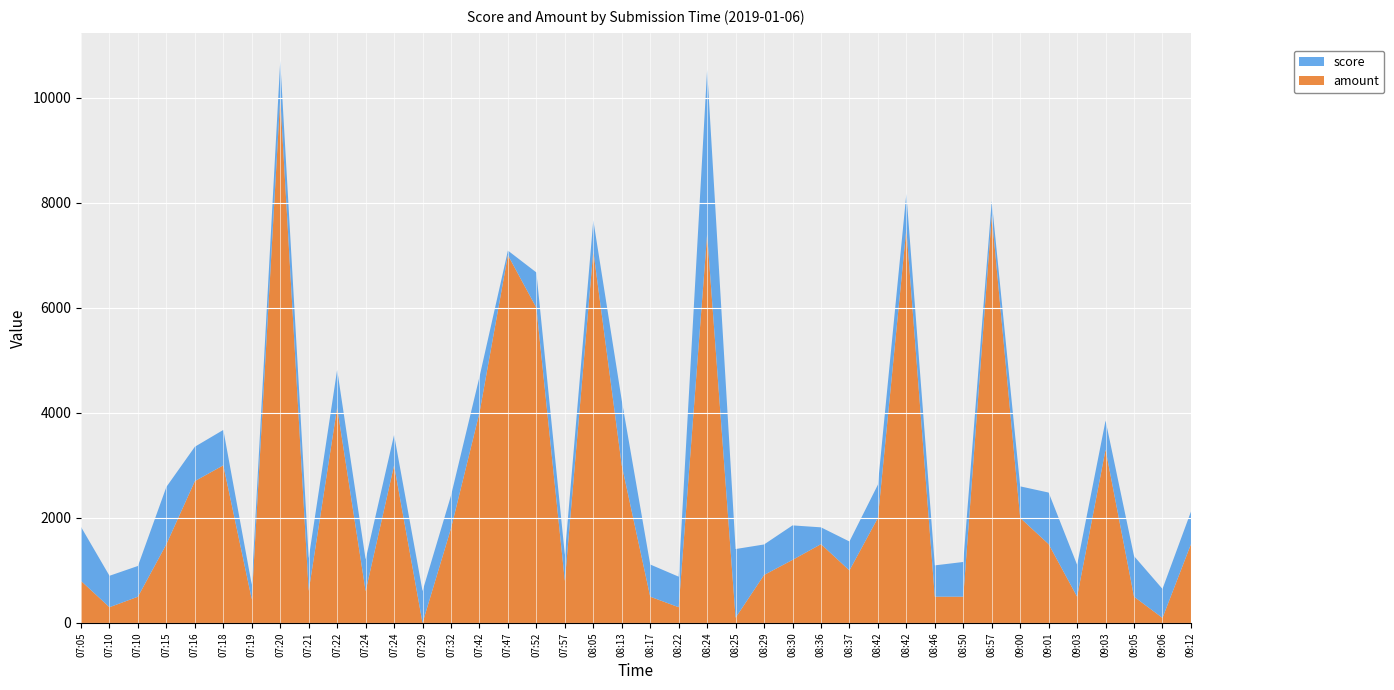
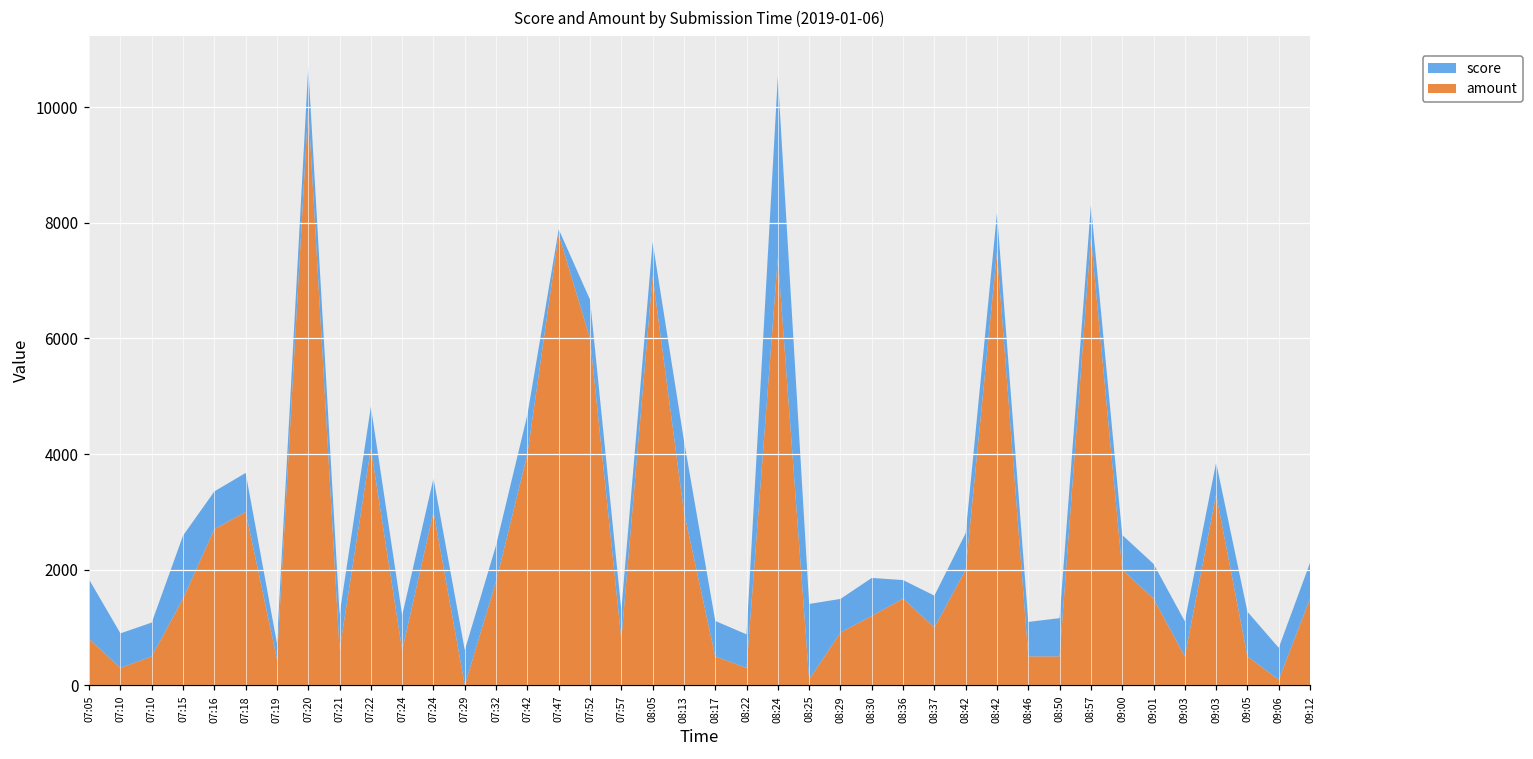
  {
    "amount": {
      "07:05": 800,
      "07:15": 1500,
      "07:16": 2700,
      "07:18": 3000,
      "07:19": 500,
      "07:20": 10000,
      "07:21": 600,
      "07:22": 4100,
      "07:29": 0,
      "07:32": 1800,
      "07:42": 4000,
-     "07:47": 7000,
+     "07:47": 7800,
      "07:52": 6000,
      "07:57": 800,
      "08:05": 7100,
      "08:13": 3000,
      "08:17": 500,
      "08:22": 300,
      "08:24": 7400,
      "08:25": 100,
      "08:29": 900,
      "08:30": 1200,
      "08:36": 1500,
      "08:37": 1000,
      "08:46": 500,
      "08:50": 500,
      "08:57": 7800,
      "09:00": 2000,
      "09:01": 1500,
      "09:05": 500,
      "09:06": 100,
      "09:12": 1500
    },
    "score": {
      "07:05": 1000,
      "07:15": 1100,
      "07:16": 700,
      "07:18": 700,
      "07:19": 300,
      "07:20": 700,
      "07:21": 600,
      "07:22": 700,
      "07:29": 600,
      "07:32": 600,
      "07:42": 700,
      "07:47": 100,
      "07:52": 700,
      "07:57": 500,
      "08:05": 600,
      "08:13": 1200,
      "08:17": 600,
      "08:22": 600,
      "08:24": 3100,
      "08:25": 1300,
      "08:29": 600,
      "08:30": 700,
      "08:36": 300,
      "08:37": 600,
      "08:46": 600,
      "08:50": 700,
-     "08:57": 300,
+     "08:57": 600,
      "09:00": 600,
-     "09:01": 1000,
+     "09:01": 600,
      "09:05": 800,
      "09:06": 600,
      "09:12": 600
    }
  }
